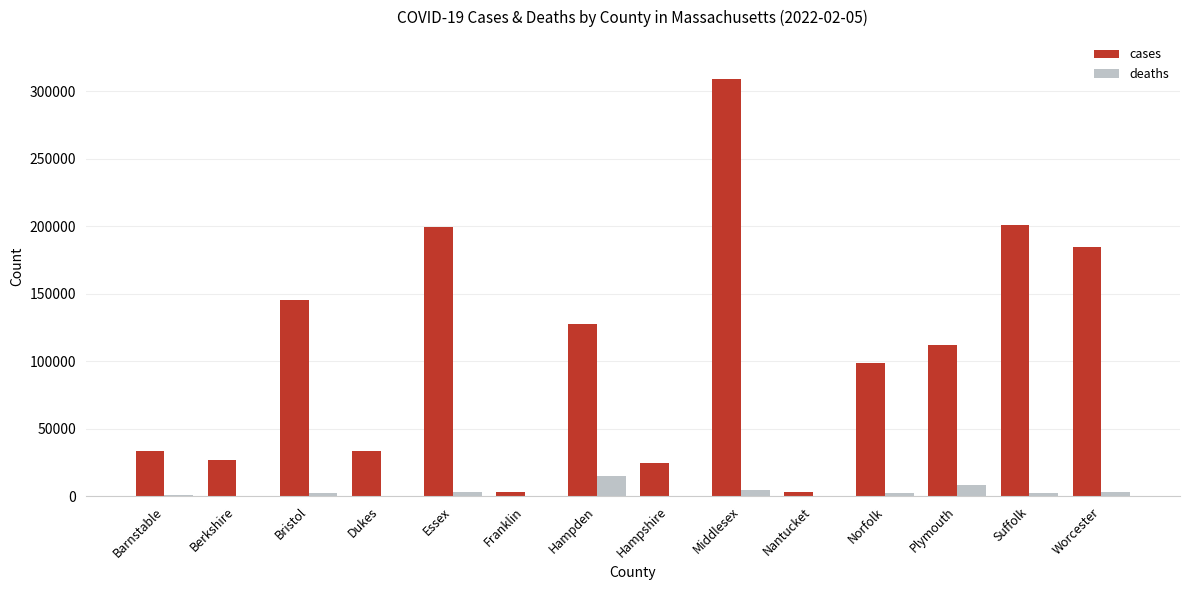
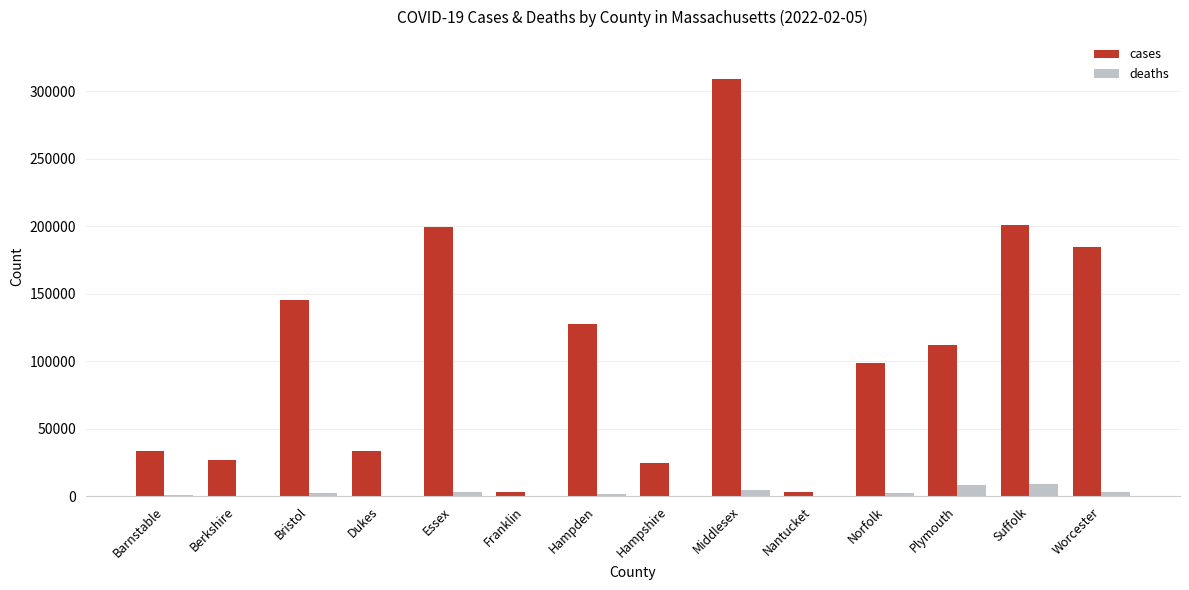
  {
    "cases": {
      "Barnstable": 33000,
      "Berkshire": 27000,
      "Bristol": 145000,
      "Dukes": 34000,
      "Essex": 199000,
      "Franklin": 3000,
      "Hampden": 128000,
      "Hampshire": 25000,
      "Middlesex": 309000,
      "Nantucket": 3000,
      "Norfolk": 98000,
      "Plymouth": 112000,
      "Suffolk": 201000,
      "Worcester": 185000
    },
    "deaths": {
      "Bristol": 2000,
      "Dukes": 0,
      "Essex": 3000,
-     "Hampden": 15000,
+     "Hampden": 2000,
      "Middlesex": 5000,
      "Nantucket": 0,
      "Norfolk": 2000,
      "Plymouth": 8000,
-     "Suffolk": 2000,
+     "Suffolk": 9000,
      "Worcester": 3000
    }
  }
